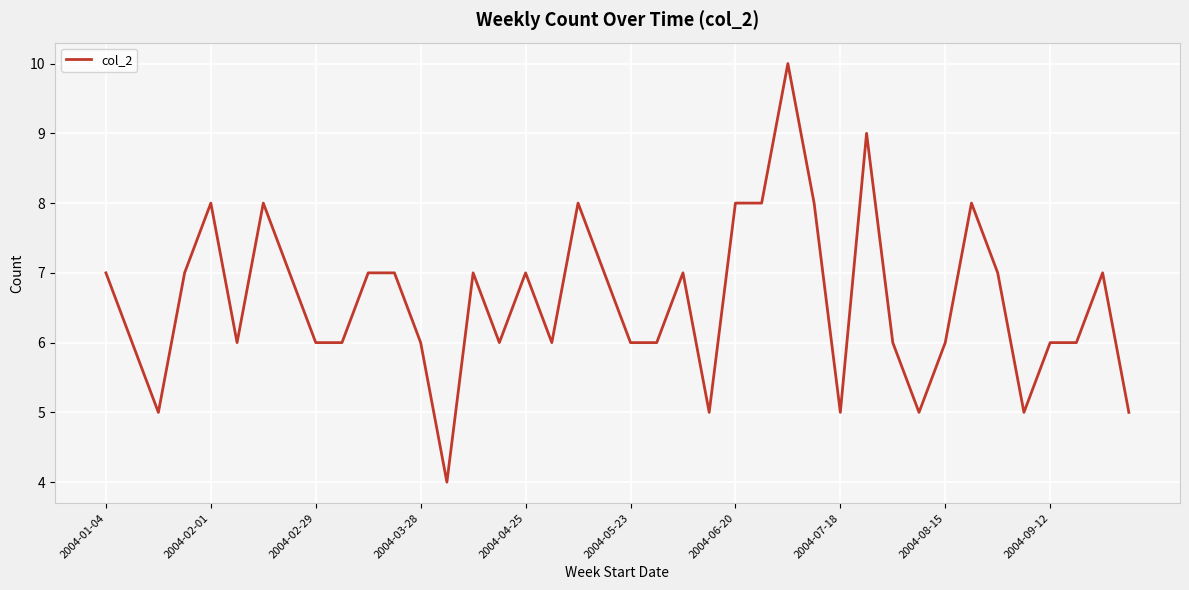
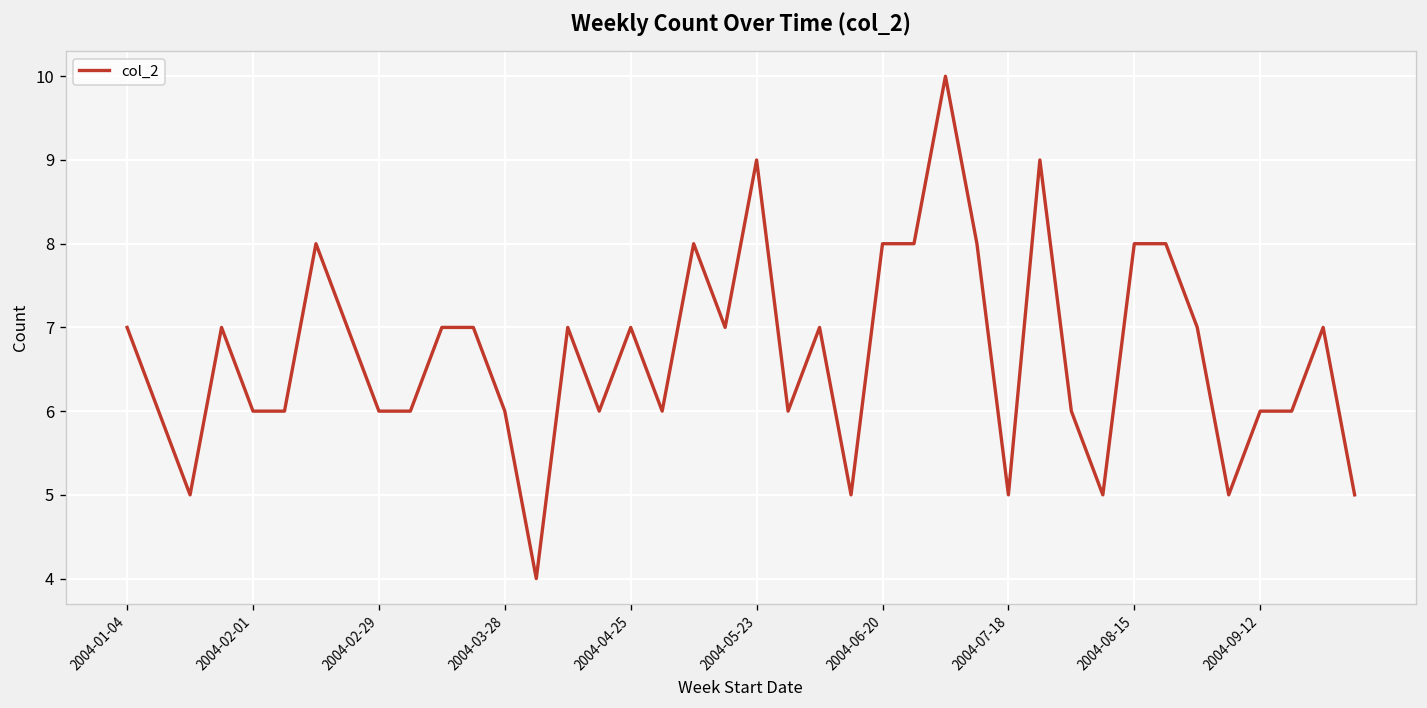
  {
    "2004-01-04": 7,
-   "2004-02-01": 8,
+   "2004-02-01": 6,
    "2004-02-29": 6,
    "2004-03-28": 6,
    "2004-04-25": 7,
-   "2004-05-23": 6,
+   "2004-05-23": 9,
    "2004-06-20": 8,
    "2004-07-18": 5,
-   "2004-08-15": 6,
+   "2004-08-15": 8,
    "2004-09-12": 6
  }
